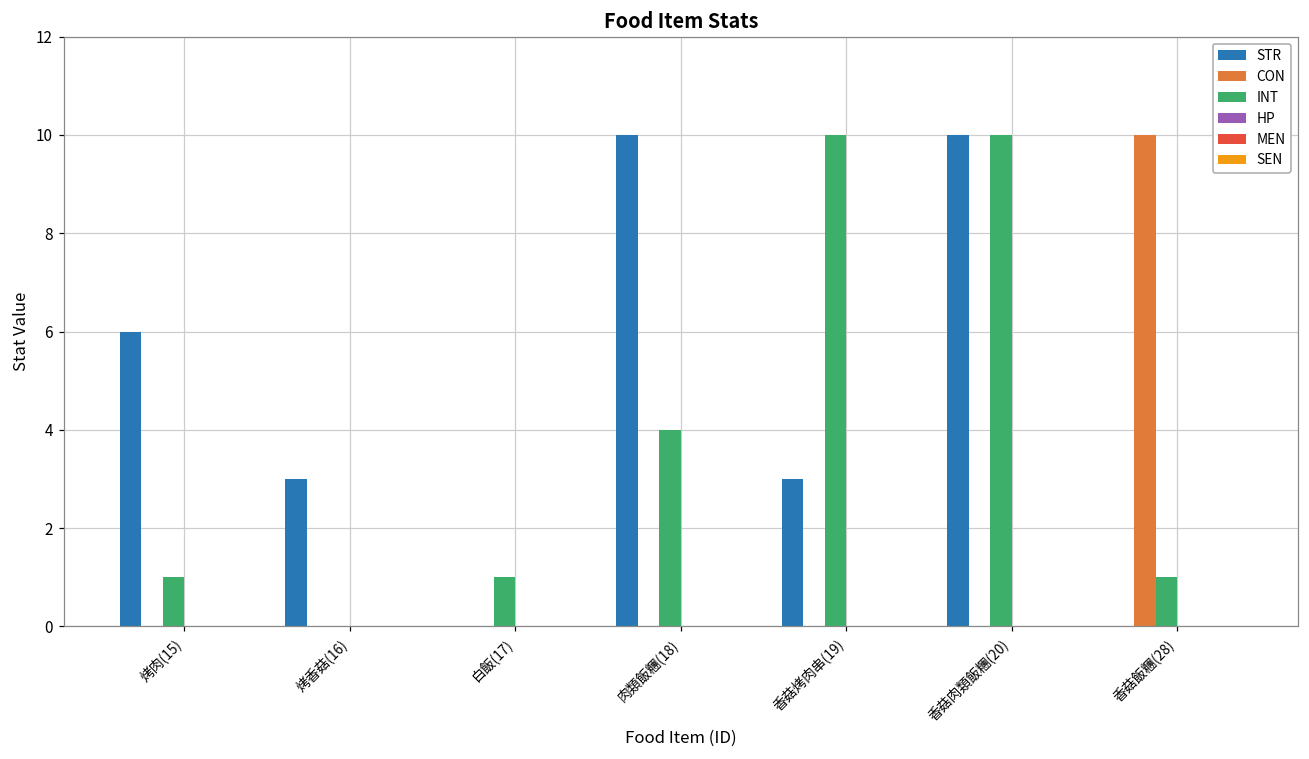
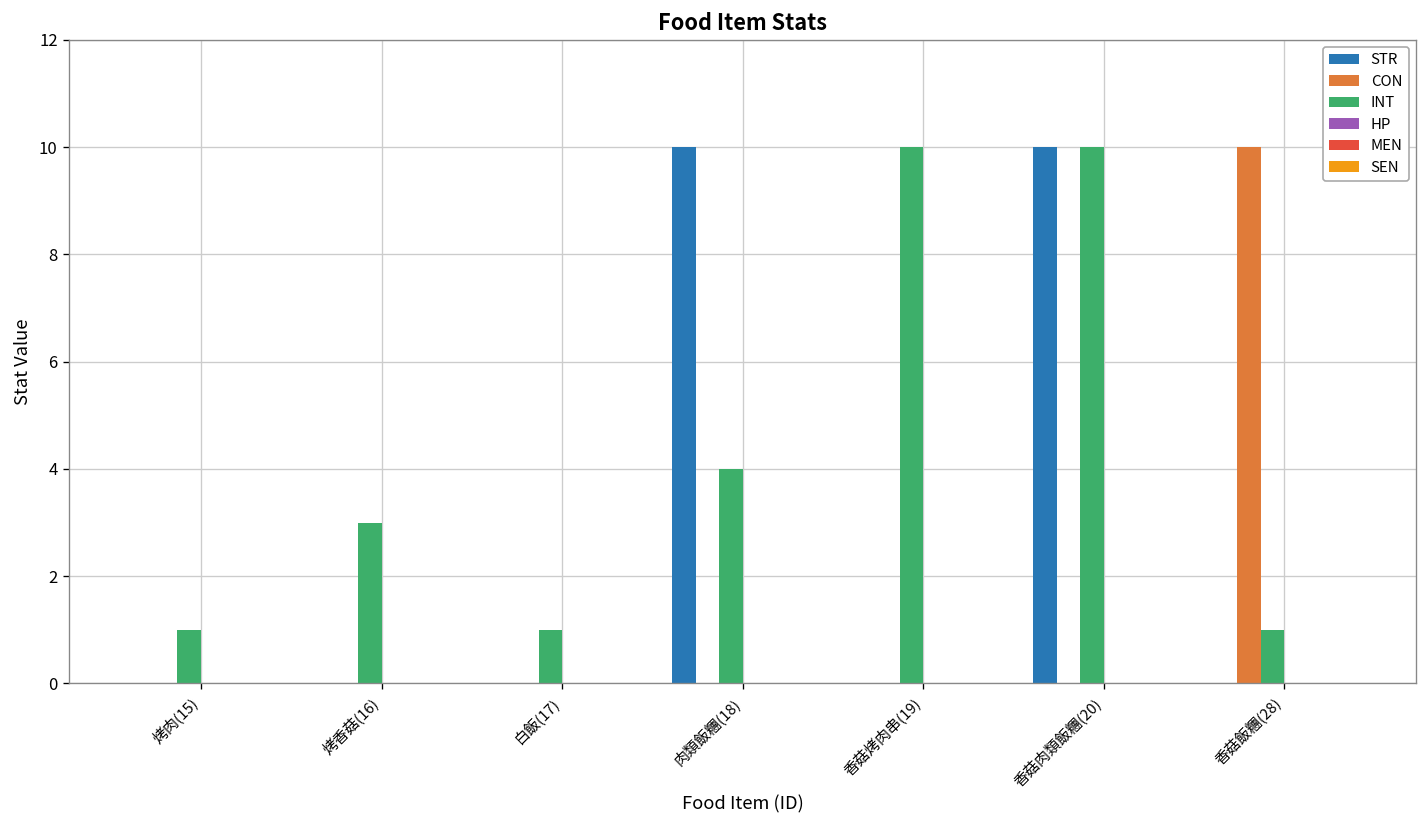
  {
    "STR": {
-     "烤肉(15)": 6,
-     "烤香菇(16)": 3,
+     "烤肉(15)": 0,
+     "烤香菇(16)": 0,
      "白飯(17)": 0,
      "肉類飯糰(18)": 10,
-     "香菇烤肉串(19)": 3,
+     "香菇烤肉串(19)": 0,
      "香菇肉類飯糰(20)": 10,
      "香菇飯糰(28)": 0
    },
    "INT": {
      "烤肉(15)": 1,
-     "烤香菇(16)": 0,
+     "烤香菇(16)": 3,
      "白飯(17)": 1,
      "肉類飯糰(18)": 4,
      "香菇烤肉串(19)": 10,
      "香菇肉類飯糰(20)": 10,
      "香菇飯糰(28)": 1
    },
    "HP": {
      "烤肉(15)": 0,
      "烤香菇(16)": 0,
      "白飯(17)": 0,
      "肉類飯糰(18)": 0,
      "香菇烤肉串(19)": 0,
      "香菇肉類飯糰(20)": 0,
      "香菇飯糰(28)": 0
    }
  }
